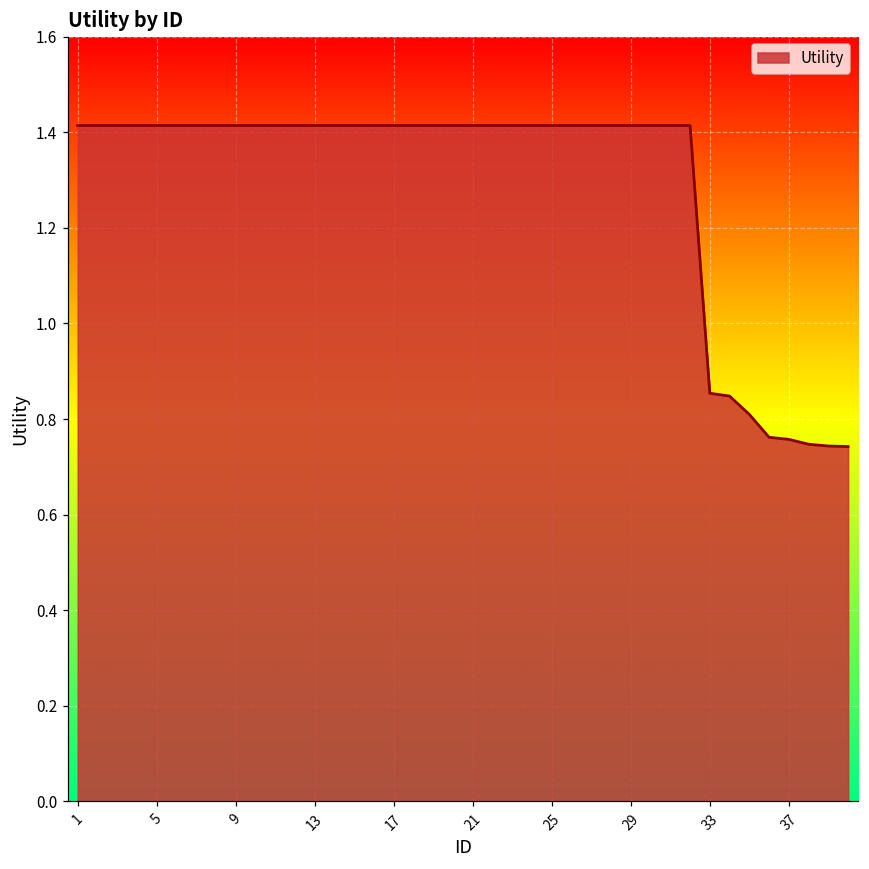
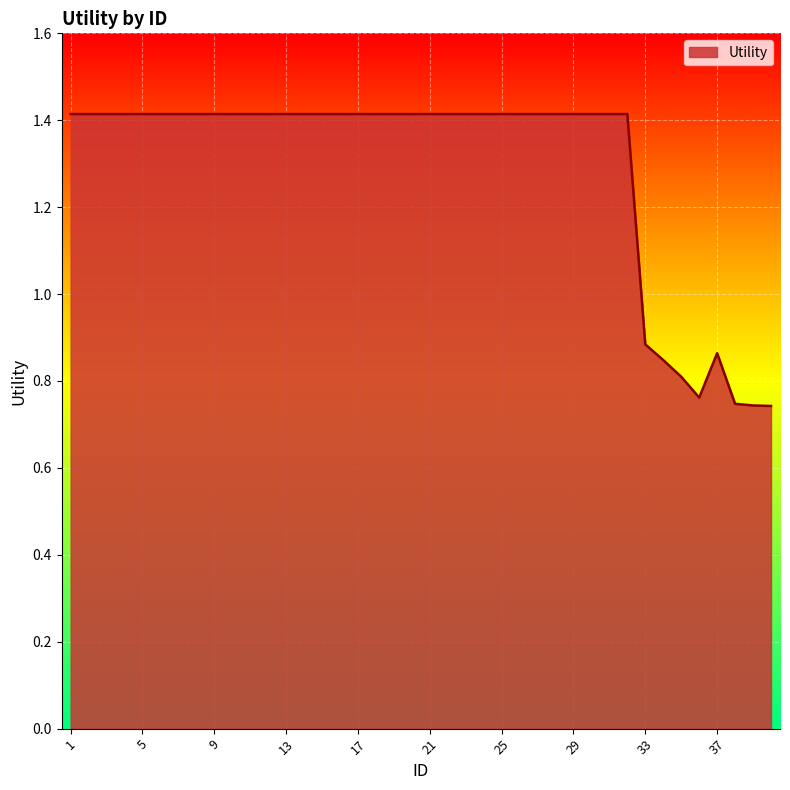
  {
    "1": 1.41,
    "5": 1.41,
    "9": 1.41,
    "13": 1.41,
    "17": 1.41,
    "21": 1.41,
    "25": 1.41,
    "29": 1.41,
-   "33": 0.85,
-   "37": 0.76
+   "33": 0.88,
+   "37": 0.86
  }
